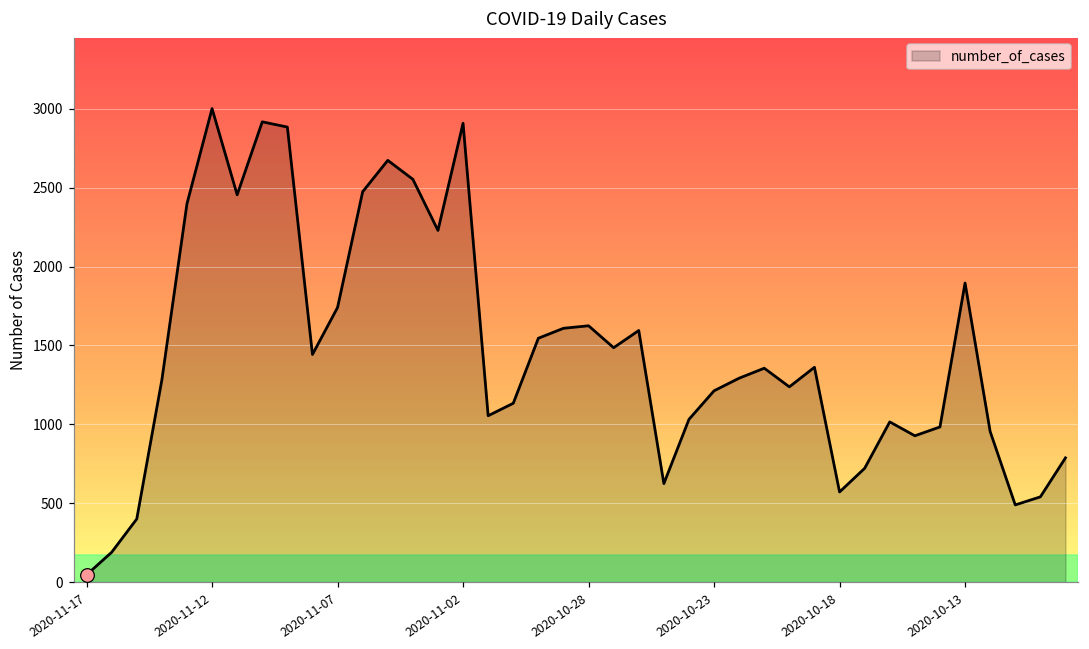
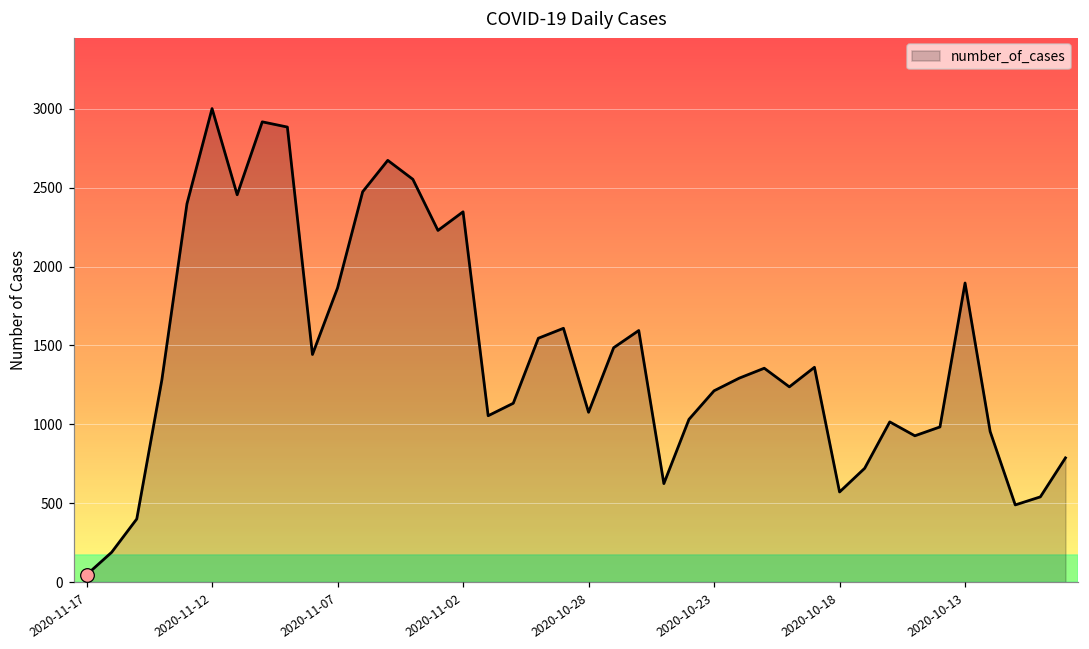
  {
    "number_of_cases": {
      "2020-11-12": 3000,
-     "2020-11-07": 1740,
-     "2020-11-02": 2910,
-     "2020-10-28": 1630,
+     "2020-11-07": 1870,
+     "2020-11-02": 2350,
+     "2020-10-28": 1080,
      "2020-10-23": 1210,
      "2020-10-18": 570,
      "2020-10-13": 1900
    }
  }
